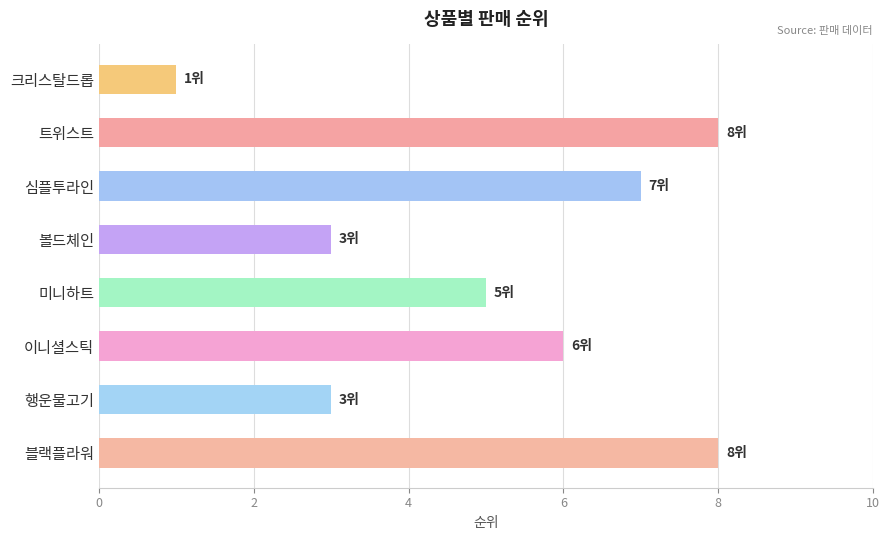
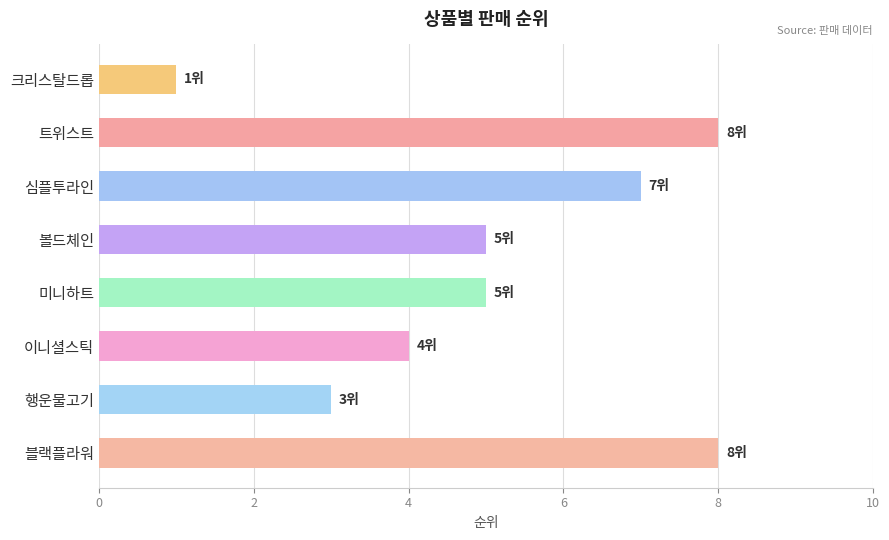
  {
    "크리스탈드롭": "1위",
    "트위스트": "8위",
    "심플투라인": "7위",
-   "볼드체인": "3위",
+   "볼드체인": "5위",
    "미니하트": "5위",
-   "이니셜스틱": "6위",
+   "이니셜스틱": "4위",
    "행운물고기": "3위",
    "블랙플라워": "8위"
  }
